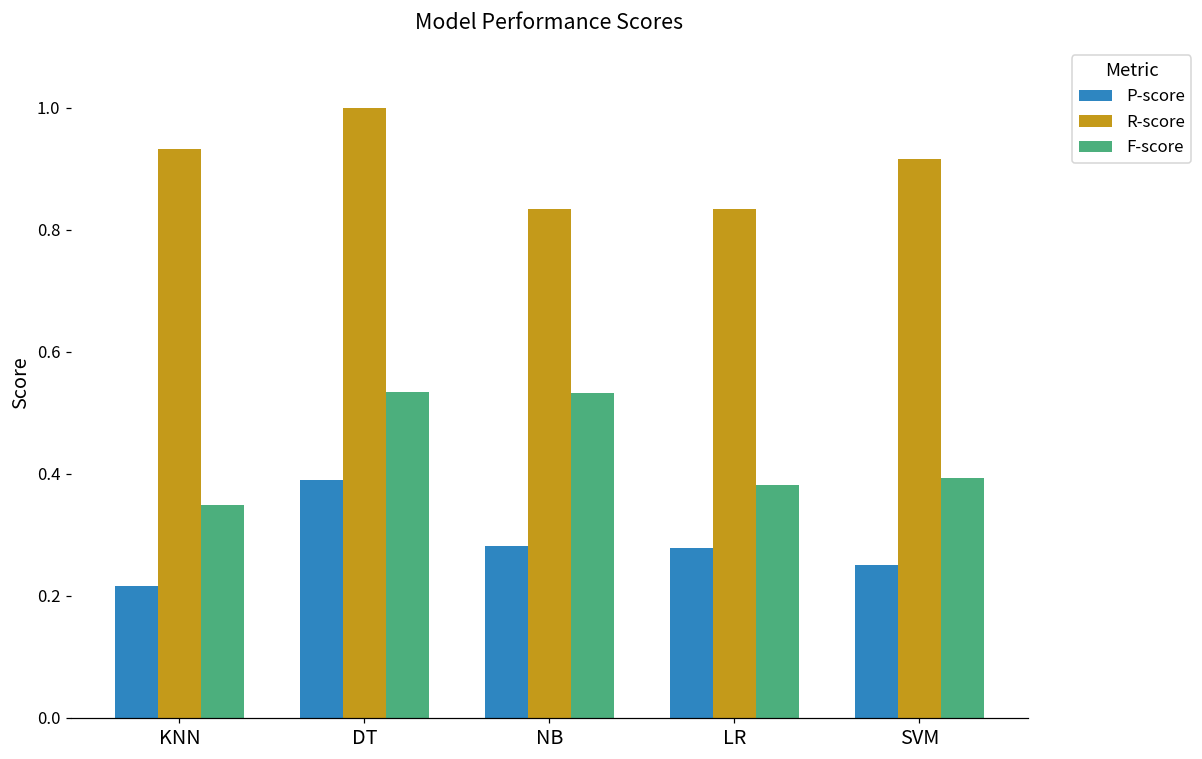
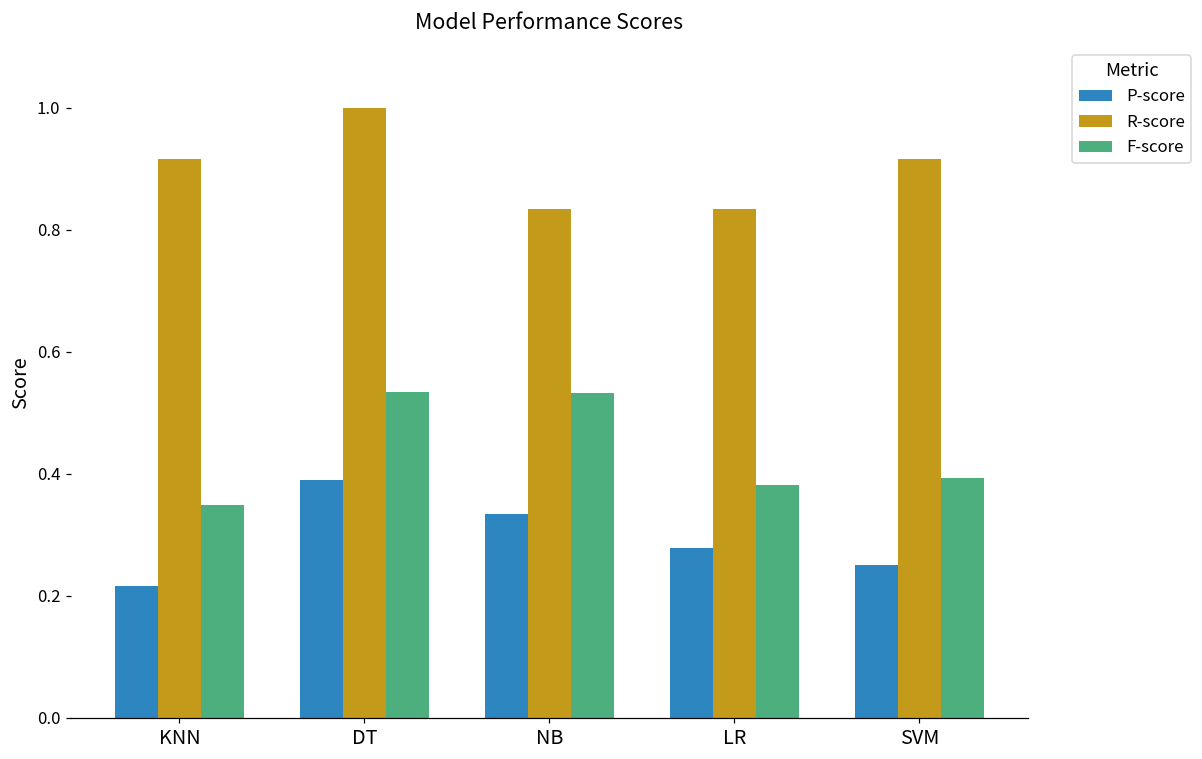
  {
    "P-score": {
      "KNN": 0.22,
      "DT": 0.39,
-     "NB": 0.28,
+     "NB": 0.33,
      "LR": 0.28,
      "SVM": 0.25
    },
    "R-score": {
-     "KNN": 0.93,
+     "KNN": 0.92,
      "DT": 1.00,
      "NB": 0.83,
      "LR": 0.83,
      "SVM": 0.92
    },
    "F-score": {
      "KNN": 0.35,
      "DT": 0.53,
      "NB": 0.53,
      "LR": 0.38,
      "SVM": 0.39
    }
  }
